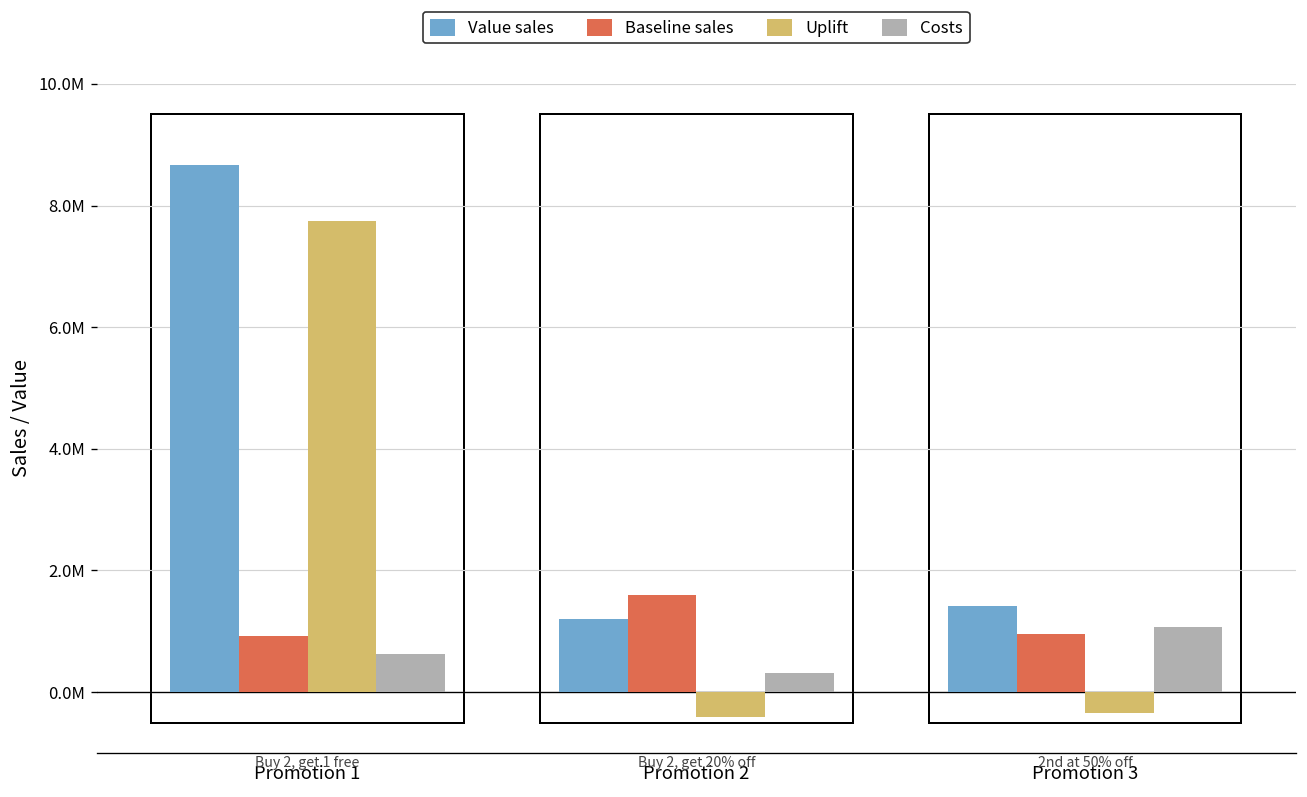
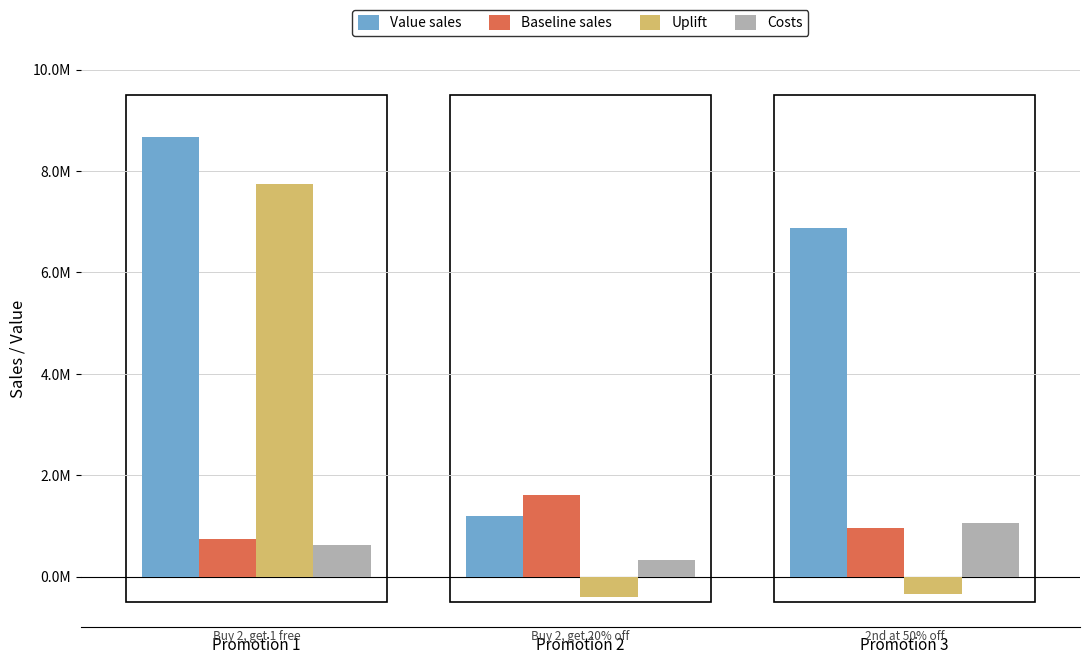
  {
    "Value sales": {
      "Promotion 1": 8700000,
      "Promotion 2": 1200000,
-     "Promotion 3": 1400000
+     "Promotion 3": 6900000
    },
    "Baseline sales": {
-     "Promotion 1": 900000,
+     "Promotion 1": 700000,
      "Promotion 2": 1600000,
      "Promotion 3": 1000000
    },
    "Uplift": {
      "Promotion 1": 7700000,
      "Promotion 2": -400000,
      "Promotion 3": -300000
    },
    "Costs": {
      "Promotion 1": 600000,
      "Promotion 2": 300000,
      "Promotion 3": 1100000
    }
  }
